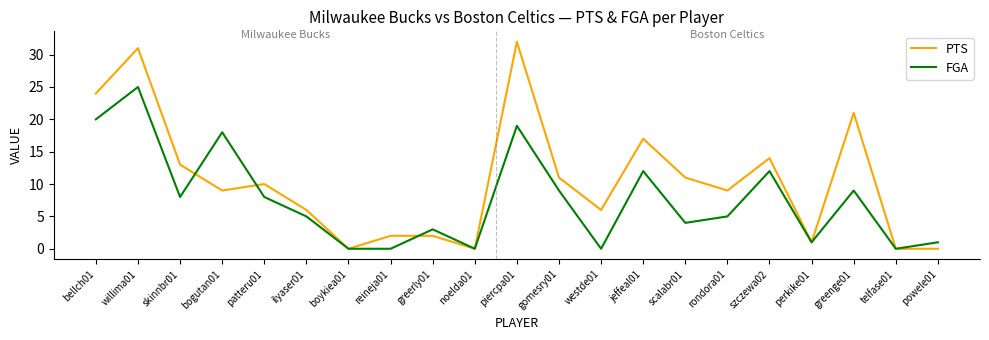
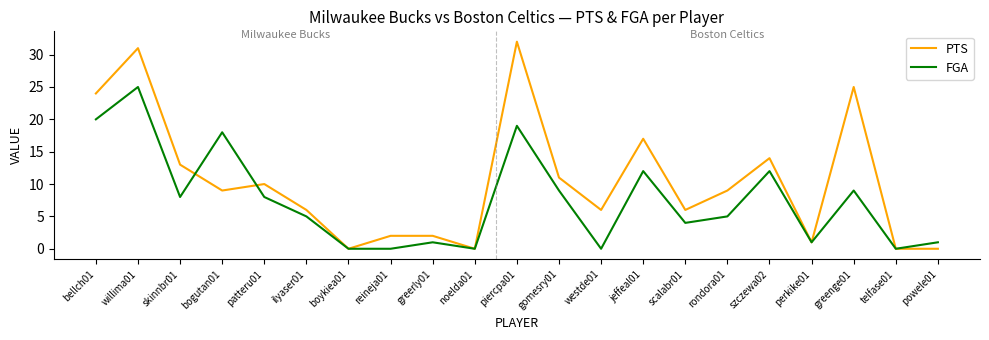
  {
    "PTS": {
      "bellch01": 24,
      "willima01": 31,
      "skinnbr01": 13,
      "bogutan01": 9,
      "patteru01": 10,
      "ilyaser01": 6,
      "reineja01": 2,
      "greerly01": 2,
      "piercpa01": 32,
      "gomesry01": 11,
      "westde01": 6,
      "jeffeal01": 17,
-     "scalabr01": 11,
+     "scalabr01": 6,
      "rondora01": 9,
      "szczewa02": 14,
-     "greenge01": 21,
+     "greenge01": 25,
      "powele01": 0
    },
    "FGA": {
      "bellch01": 20,
      "willima01": 25,
      "skinnbr01": 8,
      "bogutan01": 18,
      "patteru01": 8,
      "ilyaser01": 5,
      "reineja01": 0,
-     "greerly01": 3,
+     "greerly01": 1,
      "piercpa01": 19,
      "gomesry01": 9,
      "westde01": 0,
      "jeffeal01": 12,
      "scalabr01": 4,
      "rondora01": 5,
      "szczewa02": 12,
      "greenge01": 9,
      "powele01": 1
    }
  }
